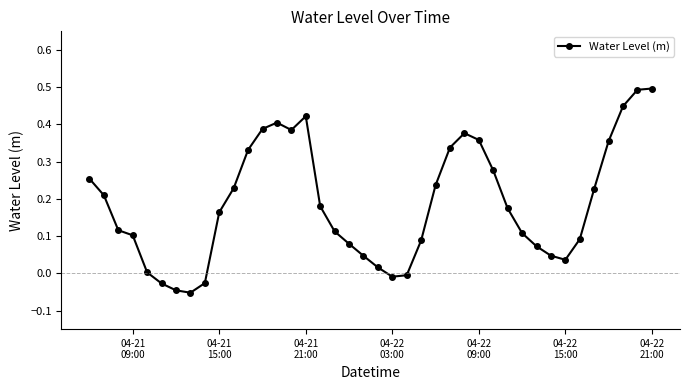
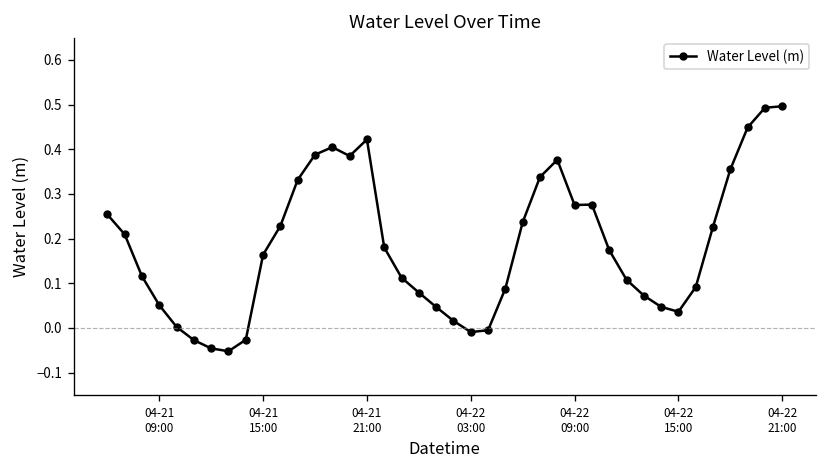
  {
-   "04-21 09:00": 0.10,
+   "04-21 09:00": 0.05,
    "04-21 15:00": 0.16,
    "04-21 21:00": 0.42,
    "04-22 03:00": -0.01,
-   "04-22 09:00": 0.36,
+   "04-22 09:00": 0.28,
    "04-22 15:00": 0.04,
    "04-22 21:00": 0.50
  }
